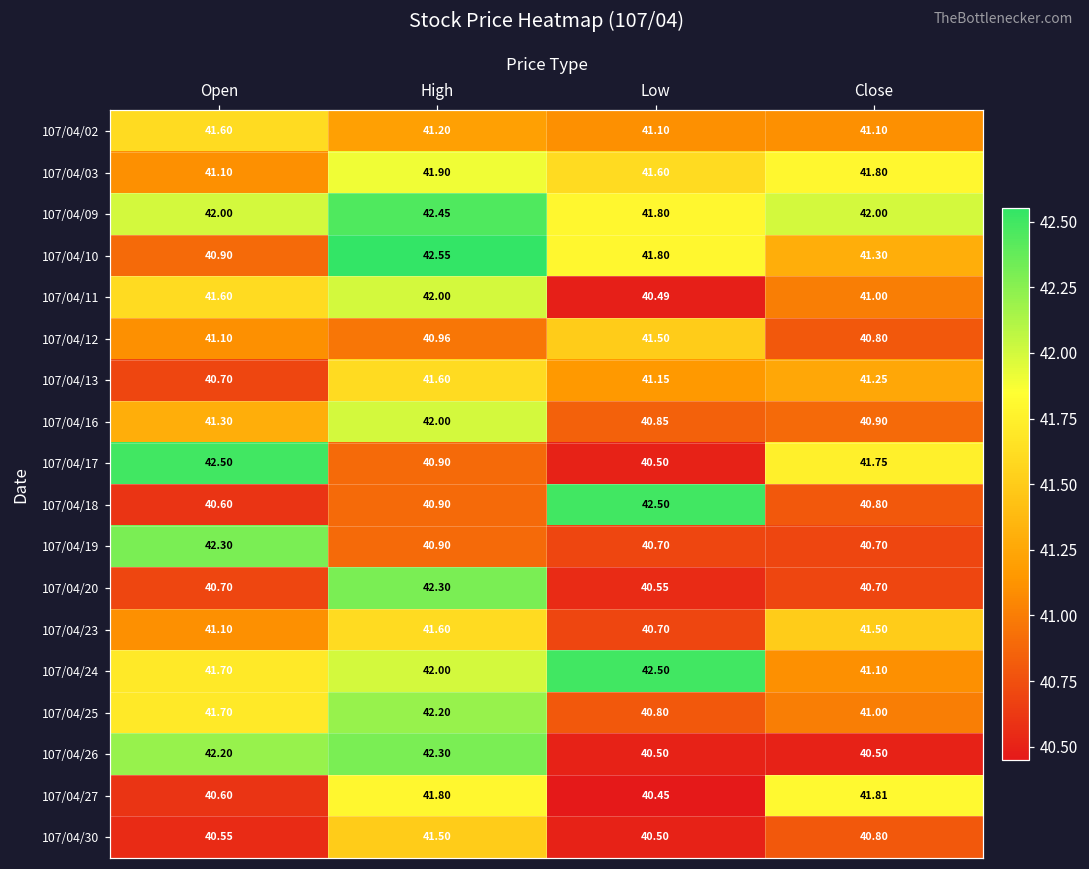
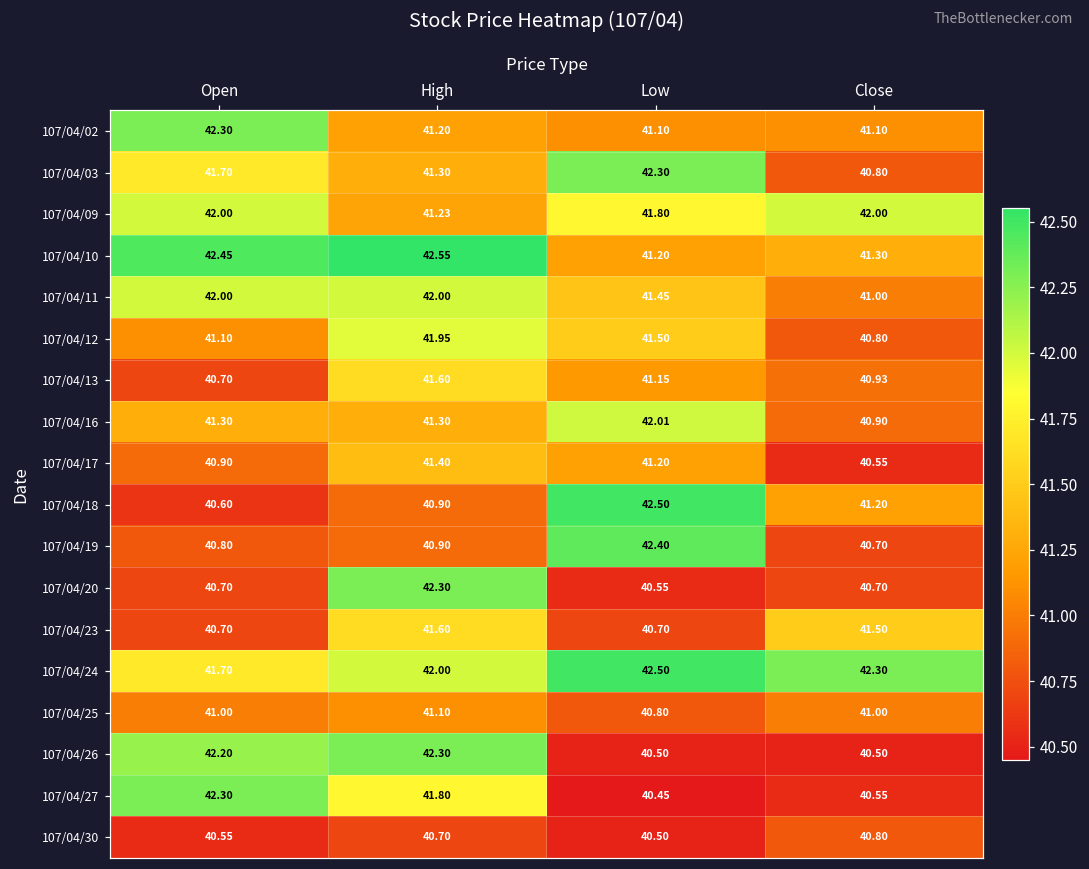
  {
    "107/04/02": {
-     "Open": 41.60,
+     "Open": 42.30,
      "High": 41.20,
      "Low": 41.10,
      "Close": 41.10
    },
    "107/04/03": {
-     "Open": 41.10,
-     "High": 41.90,
-     "Low": 41.60,
-     "Close": 41.80
+     "Open": 41.70,
+     "High": 41.30,
+     "Low": 42.30,
+     "Close": 40.80
    },
    "107/04/09": {
      "Open": 42.00,
-     "High": 42.45,
+     "High": 41.23,
      "Low": 41.80,
      "Close": 42.00
    },
    "107/04/10": {
-     "Open": 40.90,
+     "Open": 42.45,
      "High": 42.55,
-     "Low": 41.80,
+     "Low": 41.20,
      "Close": 41.30
    },
    "107/04/11": {
-     "Open": 41.60,
+     "Open": 42.00,
      "High": 42.00,
-     "Low": 40.49,
+     "Low": 41.45,
      "Close": 41.00
    },
    "107/04/12": {
      "Open": 41.10,
-     "High": 40.96,
+     "High": 41.95,
      "Low": 41.50,
      "Close": 40.80
    },
    "107/04/13": {
      "Open": 40.70,
      "High": 41.60,
      "Low": 41.15,
-     "Close": 41.25
+     "Close": 40.93
    },
    "107/04/16": {
      "Open": 41.30,
-     "High": 42.00,
-     "Low": 40.85,
+     "High": 41.30,
+     "Low": 42.01,
      "Close": 40.90
    },
    "107/04/17": {
-     "Open": 42.50,
-     "High": 40.90,
-     "Low": 40.50,
-     "Close": 41.75
+     "Open": 40.90,
+     "High": 41.40,
+     "Low": 41.20,
+     "Close": 40.55
    },
    "107/04/18": {
      "Open": 40.60,
      "High": 40.90,
      "Low": 42.50,
-     "Close": 40.80
+     "Close": 41.20
    },
    "107/04/19": {
-     "Open": 42.30,
+     "Open": 40.80,
      "High": 40.90,
-     "Low": 40.70,
+     "Low": 42.40,
      "Close": 40.70
    },
    "107/04/20": {
      "Open": 40.70,
      "High": 42.30,
      "Low": 40.55,
      "Close": 40.70
    },
    "107/04/23": {
-     "Open": 41.10,
+     "Open": 40.70,
      "High": 41.60,
      "Low": 40.70,
      "Close": 41.50
    },
    "107/04/24": {
      "Open": 41.70,
      "High": 42.00,
      "Low": 42.50,
-     "Close": 41.10
+     "Close": 42.30
    },
    "107/04/25": {
-     "Open": 41.70,
-     "High": 42.20,
+     "Open": 41.00,
+     "High": 41.10,
      "Low": 40.80,
      "Close": 41.00
    },
    "107/04/26": {
      "Open": 42.20,
      "High": 42.30,
      "Low": 40.50,
      "Close": 40.50
    },
    "107/04/27": {
-     "Open": 40.60,
+     "Open": 42.30,
      "High": 41.80,
      "Low": 40.45,
-     "Close": 41.81
+     "Close": 40.55
    },
    "107/04/30": {
      "Open": 40.55,
-     "High": 41.50,
+     "High": 40.70,
      "Low": 40.50,
      "Close": 40.80
    }
  }
